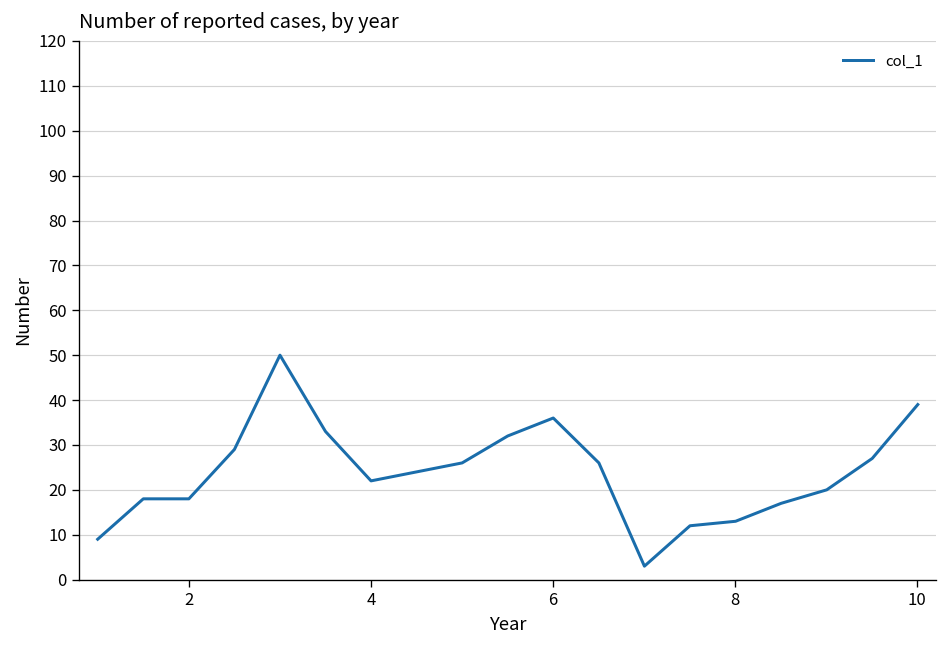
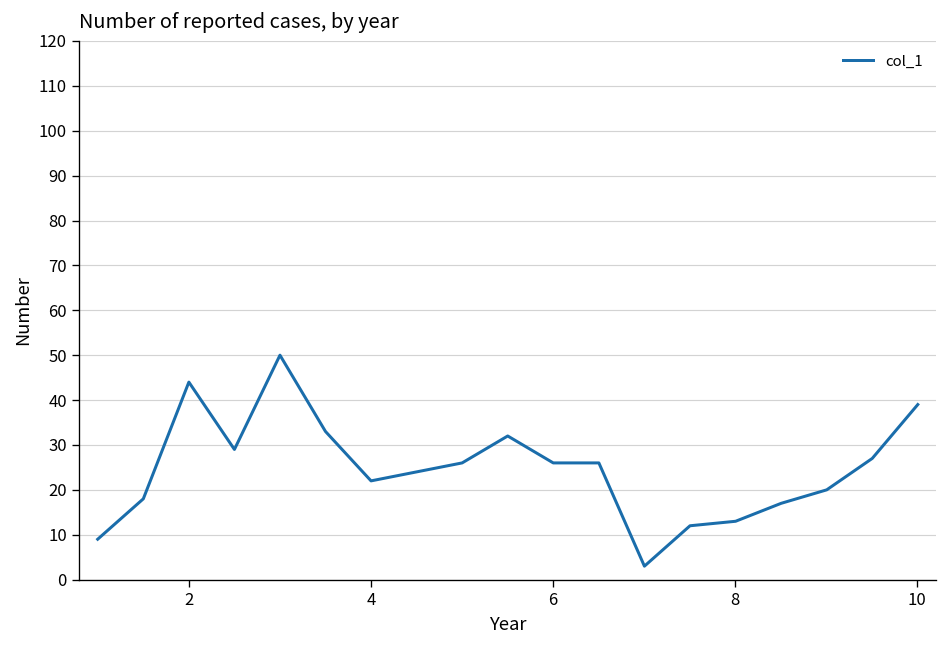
  {
-   "2": 18,
+   "2": 44,
    "4": 22,
-   "6": 36,
+   "6": 26,
    "8": 13,
    "10": 39
  }
